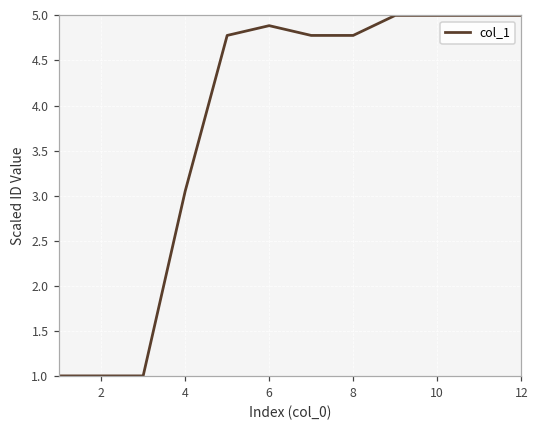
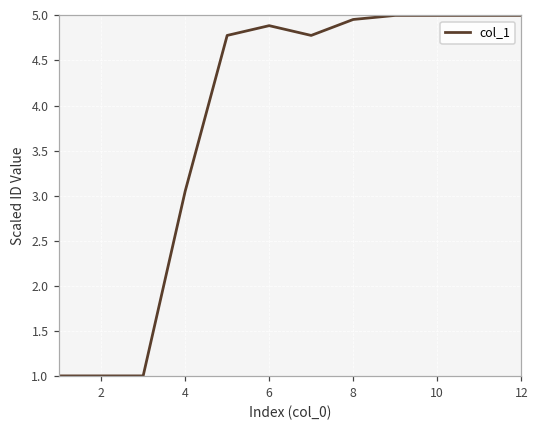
  {
    "2": 1.0,
    "4": 3.0,
    "6": 4.9,
-   "8": 4.8,
+   "8": 5.0,
    "10": 5.0,
    "12": 5.0
  }
